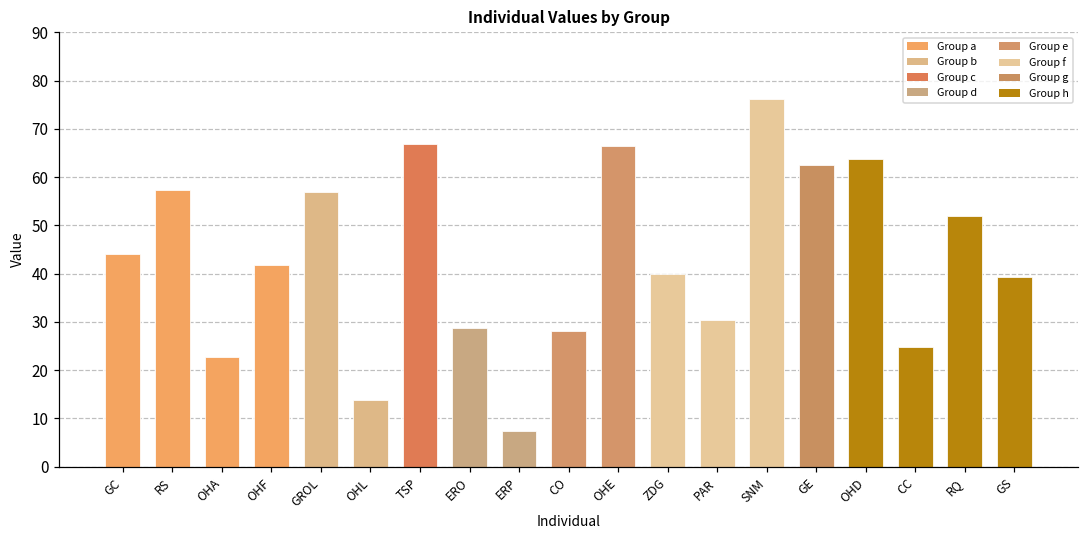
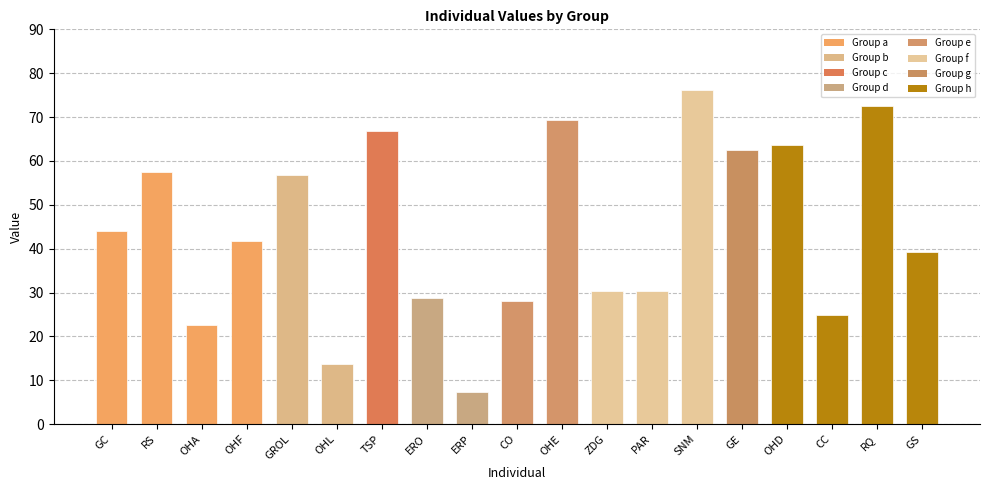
  {
    "GC": 44,
    "RS": 57,
    "OHA": 23,
    "OHF": 42,
    "GROL": 57,
    "OHL": 14,
    "TSP": 67,
    "ERO": 29,
    "ERP": 7,
    "CO": 28,
-   "OHE": 66,
-   "ZDG": 40,
+   "OHE": 69,
+   "ZDG": 30,
    "PAR": 30,
    "SNM": 76,
    "GE": 63,
    "OHD": 64,
    "CC": 25,
-   "RQ": 52,
+   "RQ": 72,
    "GS": 39
  }
